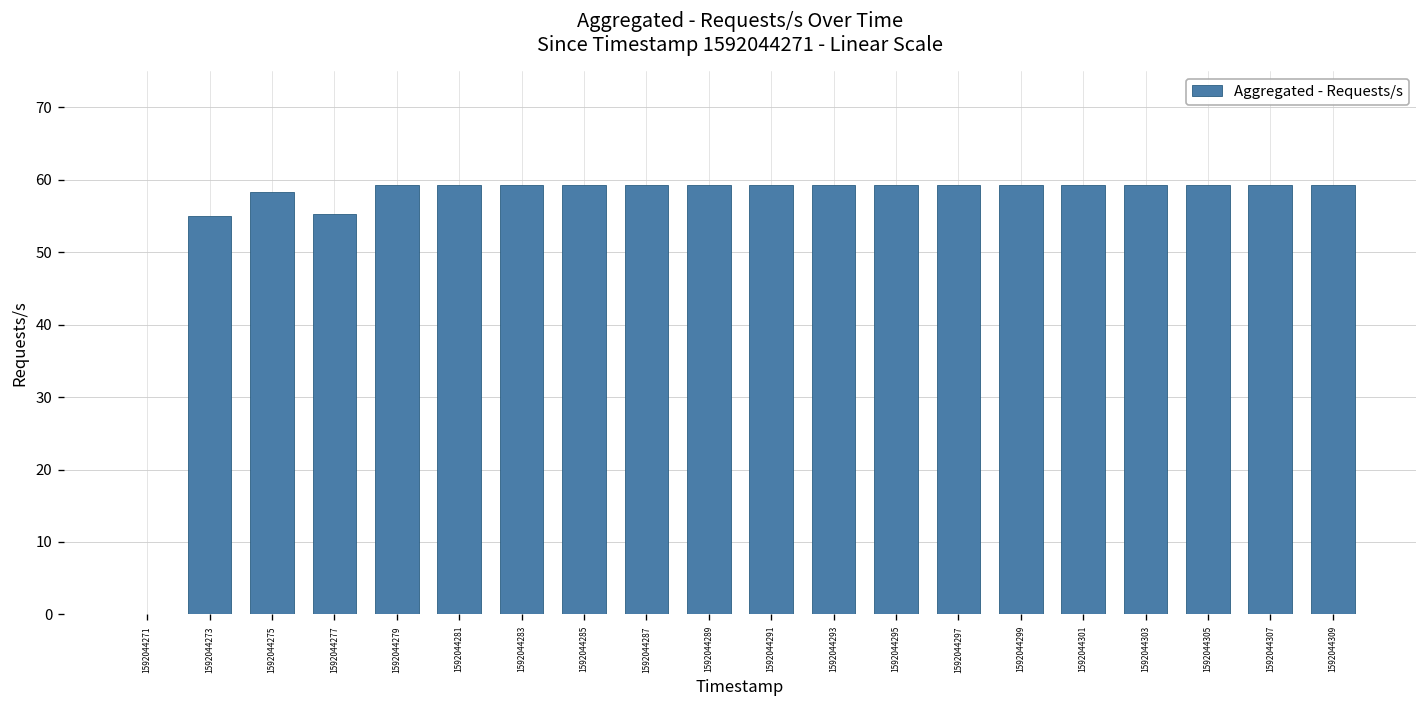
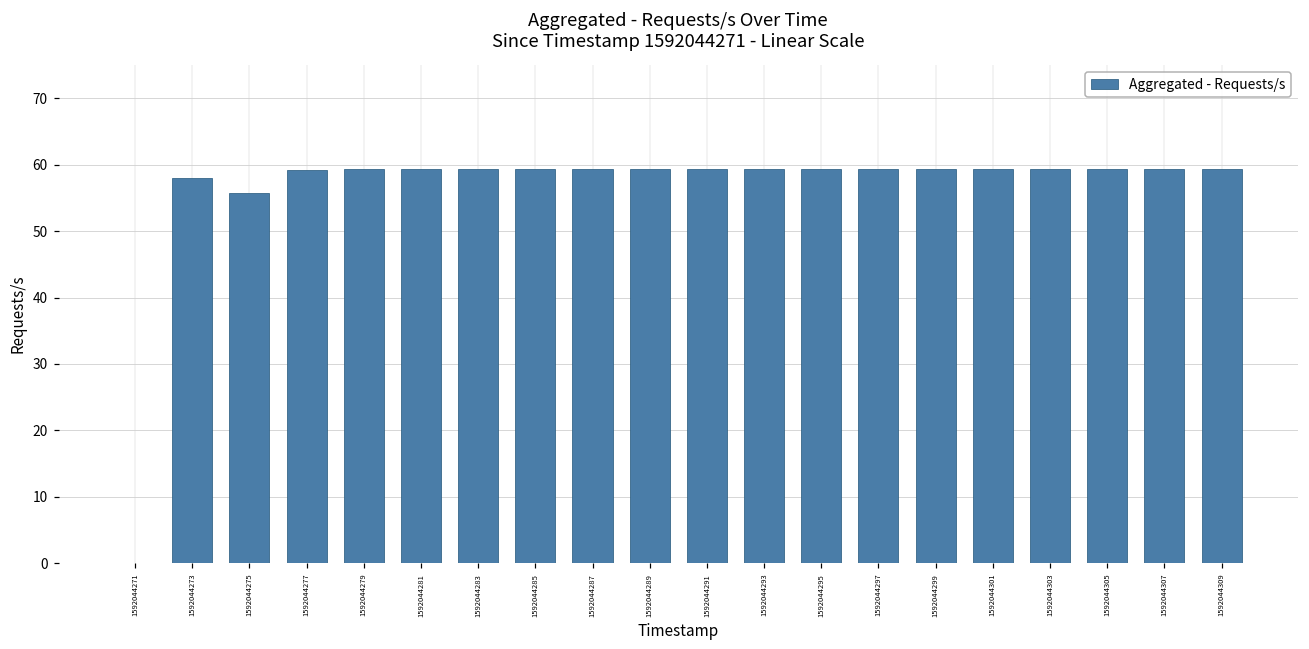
  {
    "1592044271": 0,
-   "1592044273": 55,
-   "1592044275": 58,
-   "1592044277": 55,
+   "1592044273": 58,
+   "1592044275": 56,
+   "1592044277": 59,
    "1592044279": 59,
    "1592044281": 59,
    "1592044283": 59,
    "1592044285": 59,
    "1592044287": 59,
    "1592044289": 59,
    "1592044291": 59,
    "1592044293": 59,
    "1592044295": 59,
    "1592044297": 59,
    "1592044299": 59,
    "1592044301": 59,
    "1592044303": 59,
    "1592044305": 59,
    "1592044307": 59,
    "1592044309": 59
  }
